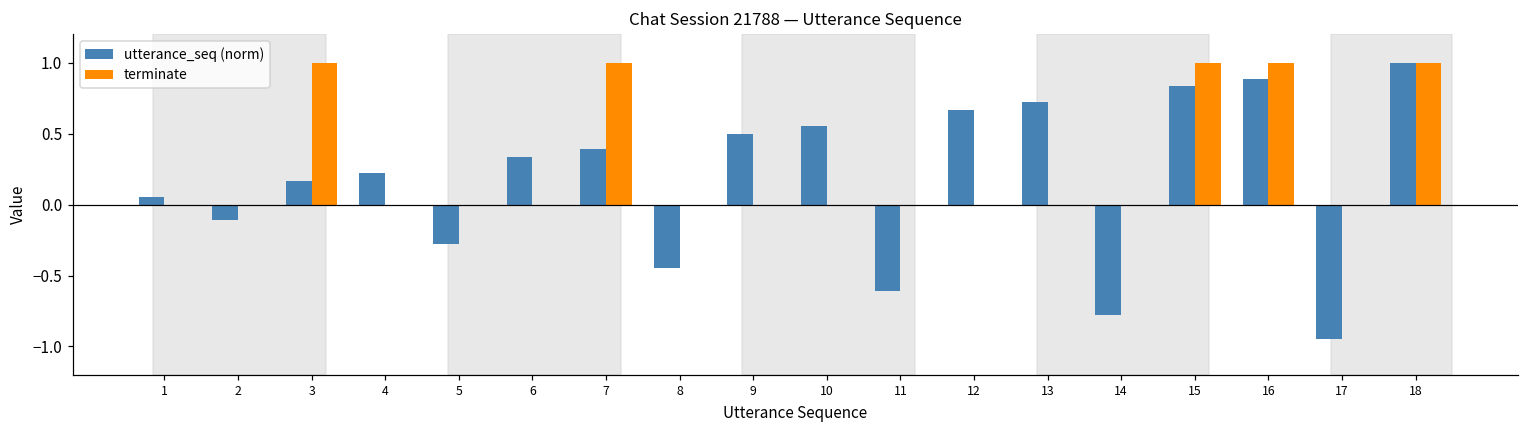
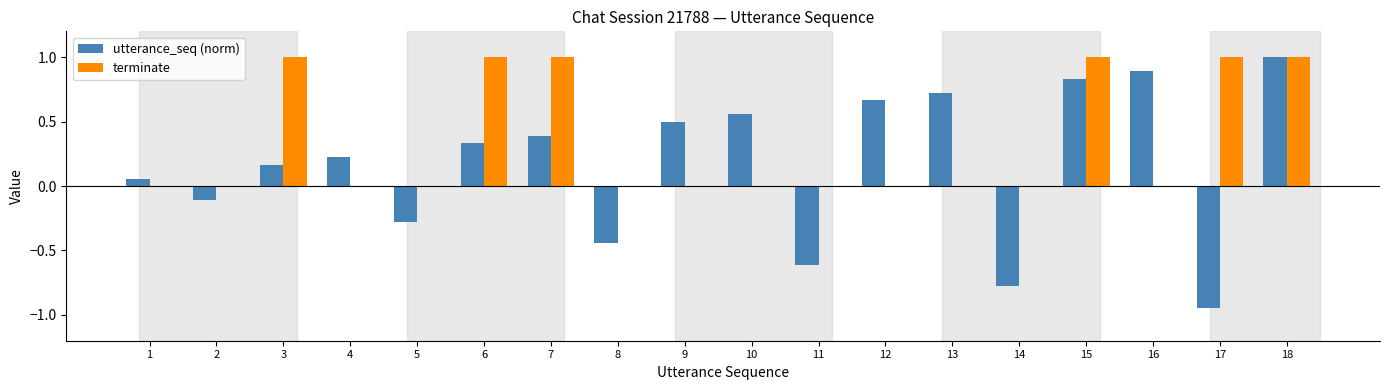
  {
    "utterance_seq (norm)": {
      "1": 0.06,
      "2": -0.11,
      "3": 0.17,
      "4": 0.22,
      "5": -0.28,
      "6": 0.33,
      "7": 0.39,
      "8": -0.44,
      "9": 0.50,
      "10": 0.56,
      "11": -0.61,
      "12": 0.67,
      "13": 0.72,
      "14": -0.78,
      "15": 0.83,
      "16": 0.89,
      "17": -0.94,
      "18": 1
    },
    "terminate": {
      "1": 0,
      "2": 0,
      "3": 1,
      "4": 0,
      "5": 0,
-     "6": 0,
+     "6": 1,
      "7": 1,
      "8": 0,
      "9": 0,
      "10": 0,
      "11": 0,
      "12": 0,
      "13": 0,
      "14": 0,
      "15": 1,
-     "16": 1,
-     "17": 0,
+     "16": 0,
+     "17": 1,
      "18": 1
    }
  }
